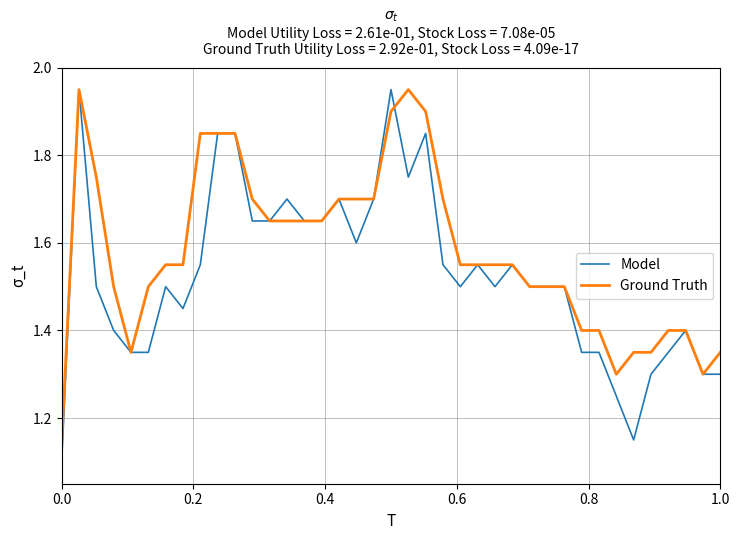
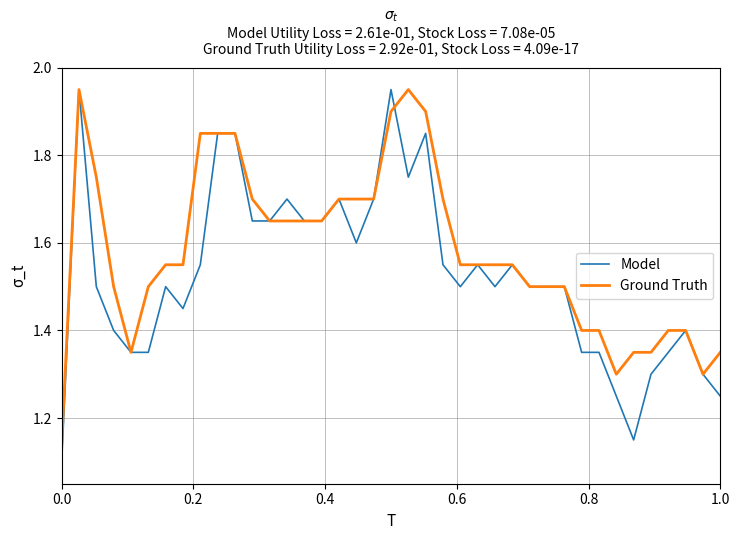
  {
    "Model": {
      "0.0": 1.10,
-     "1.0": 1.30
+     "1.0": 1.25
    },
    "Ground Truth": {
      "0.0": 1.14,
      "1.0": 1.35
    }
  }
